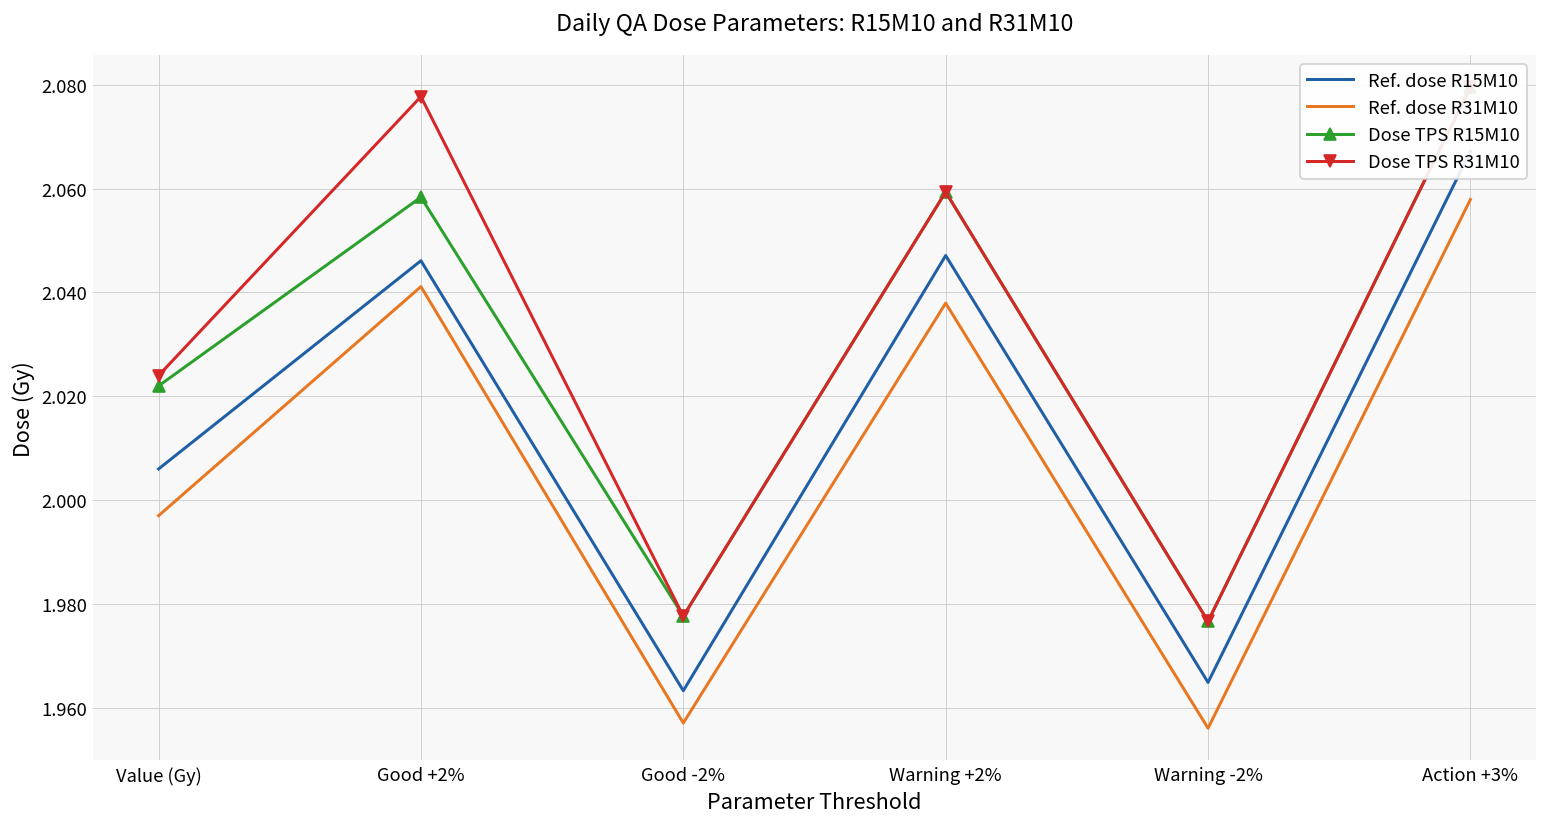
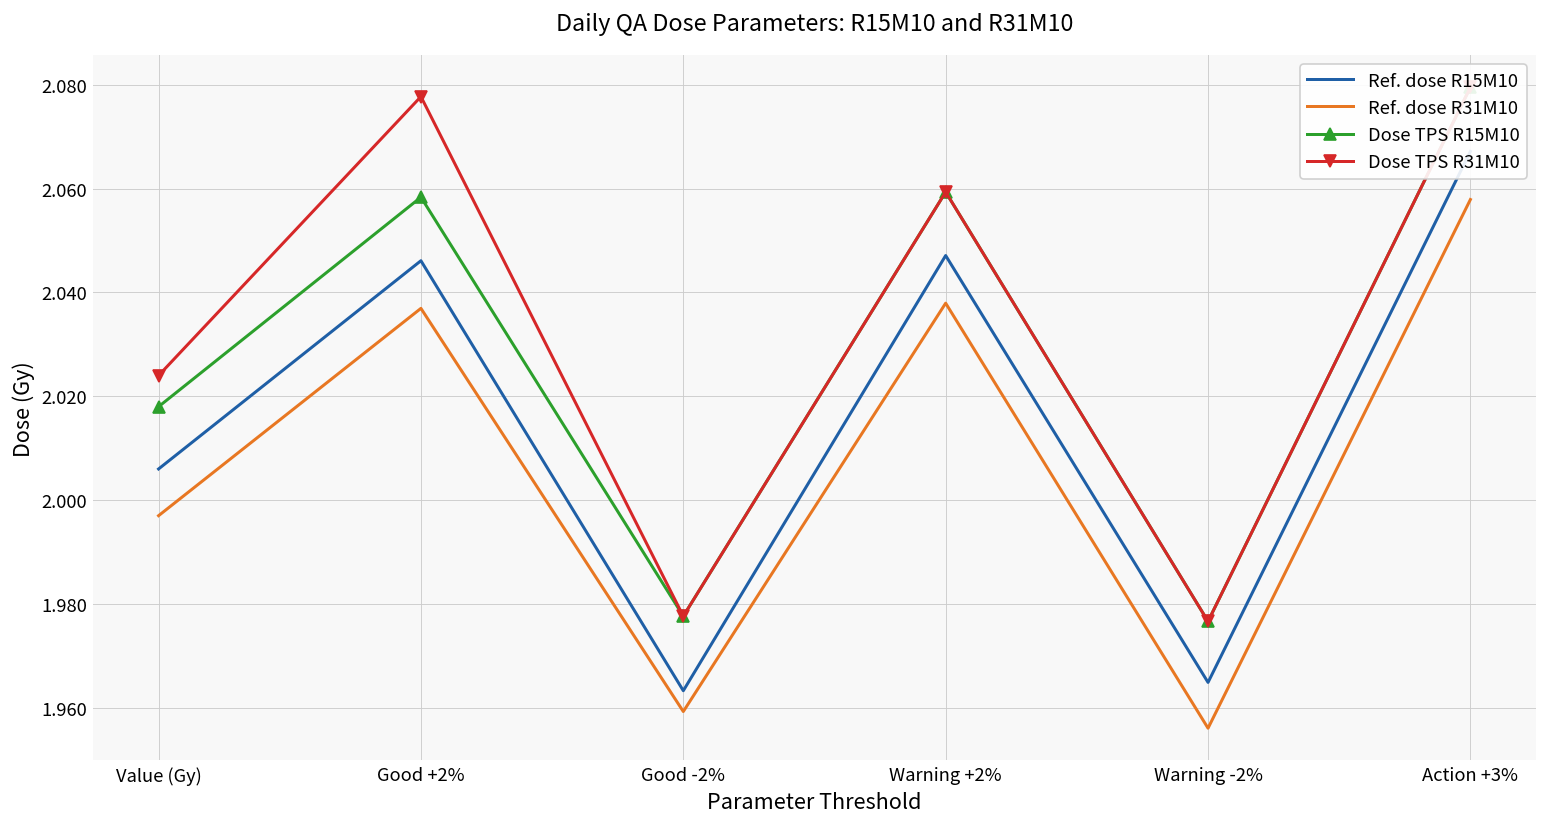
  {
    "Ref. dose R15M10": {
      "Value (Gy)": 2.006,
      "Good +2%": 2.046,
      "Good -2%": 1.963,
      "Warning +2%": 2.047,
      "Warning -2%": 1.965
    },
    "Ref. dose R31M10": {
      "Value (Gy)": 1.997,
-     "Good +2%": 2.041,
-     "Good -2%": 1.957,
+     "Good +2%": 2.037,
+     "Good -2%": 1.959,
      "Warning +2%": 2.038,
      "Warning -2%": 1.956,
      "Action +3%": 2.058
    },
    "Dose TPS R15M10": {
-     "Value (Gy)": 2.022,
+     "Value (Gy)": 2.018,
      "Good +2%": 2.058
    },
    "Dose TPS R31M10": {
      "Value (Gy)": 2.024,
      "Good +2%": 2.078
    }
  }
